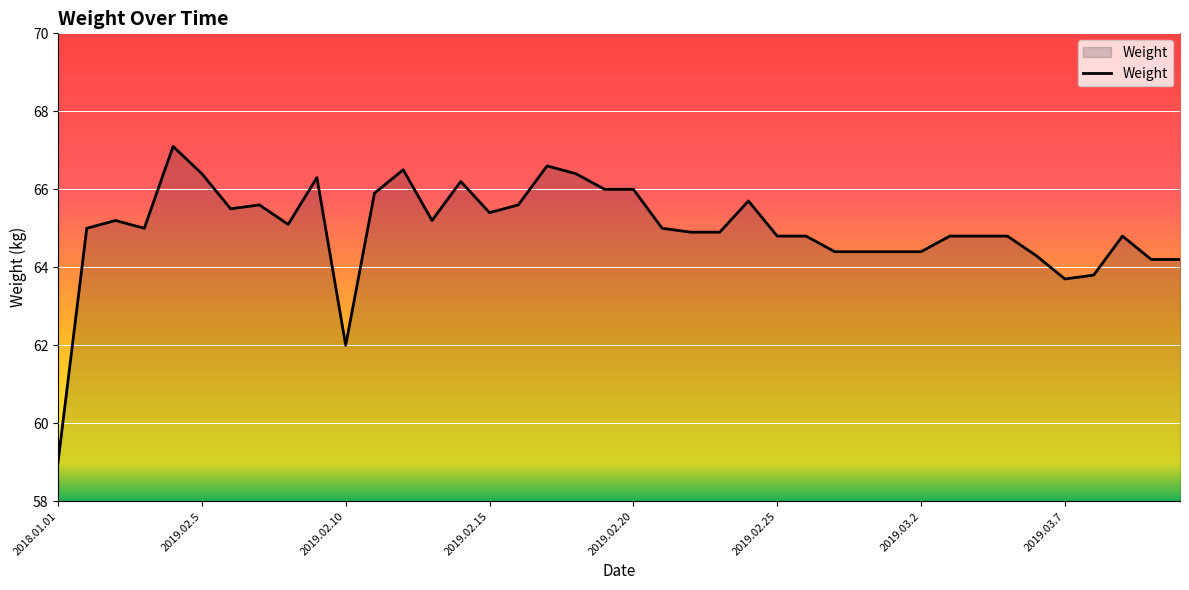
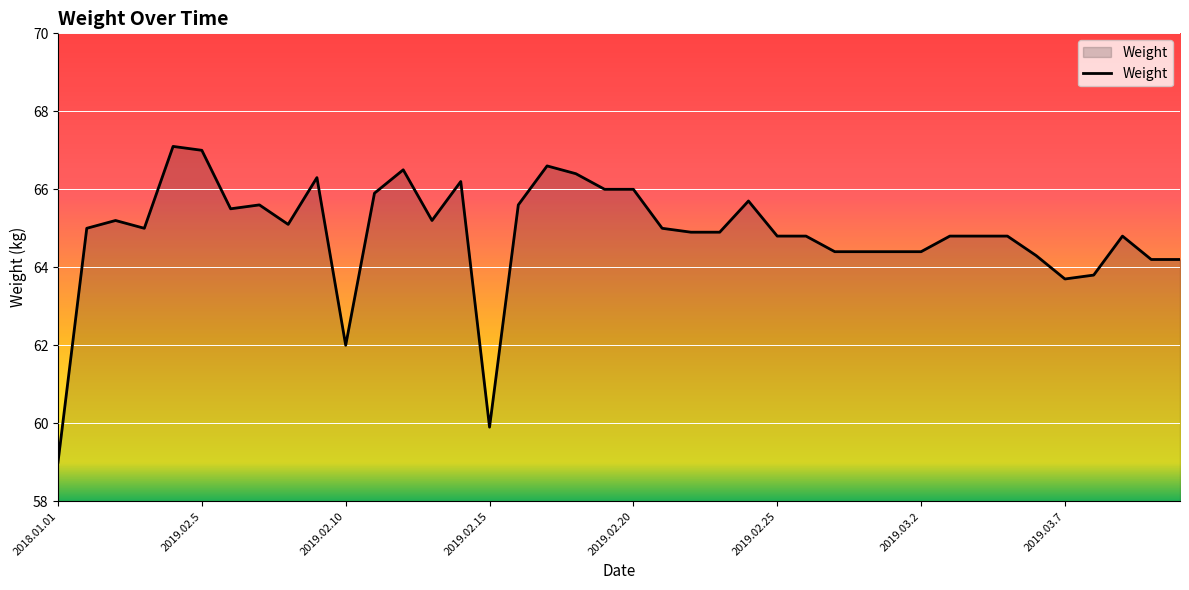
  {
    "2018.01.01": 59.0,
-   "2019.02.5": 66.4,
+   "2019.02.5": 67.0,
    "2019.02.10": 62.0,
-   "2019.02.15": 65.4,
+   "2019.02.15": 59.9,
    "2019.02.20": 66.0,
    "2019.02.25": 64.8,
    "2019.03.2": 64.4,
    "2019.03.7": 63.7
  }
